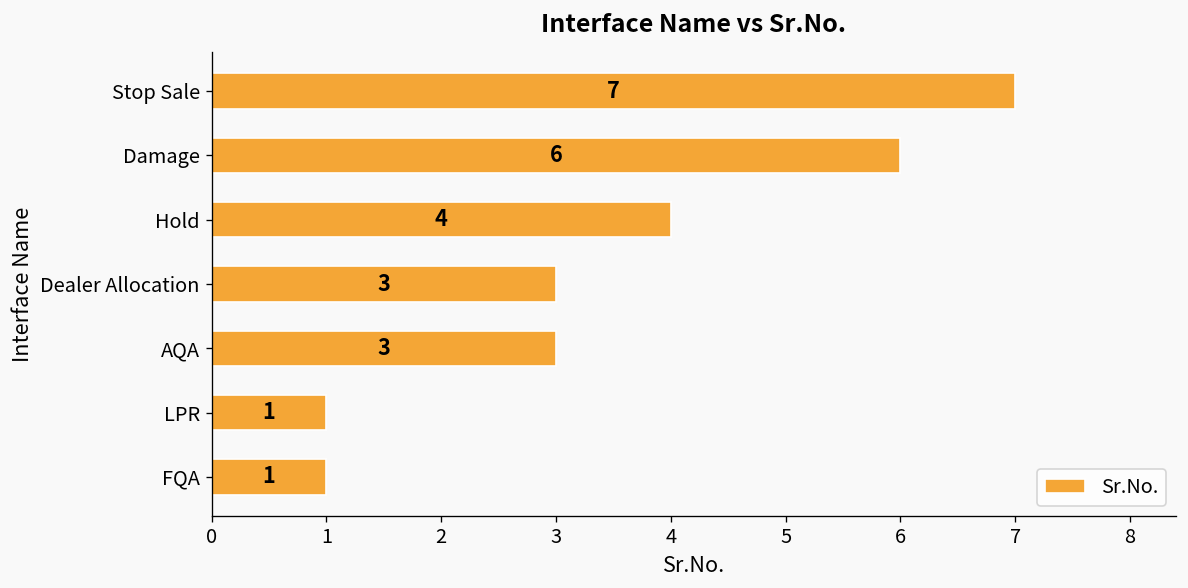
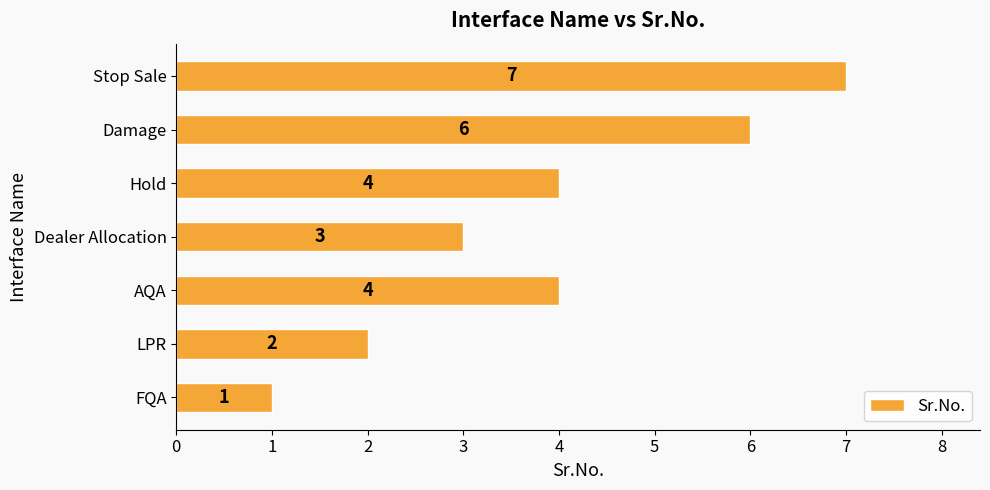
  {
    "Stop Sale": 7,
    "Damage": 6,
    "Hold": 4,
    "Dealer Allocation": 3,
-   "AQA": 3,
-   "LPR": 1,
+   "AQA": 4,
+   "LPR": 2,
    "FQA": 1
  }
